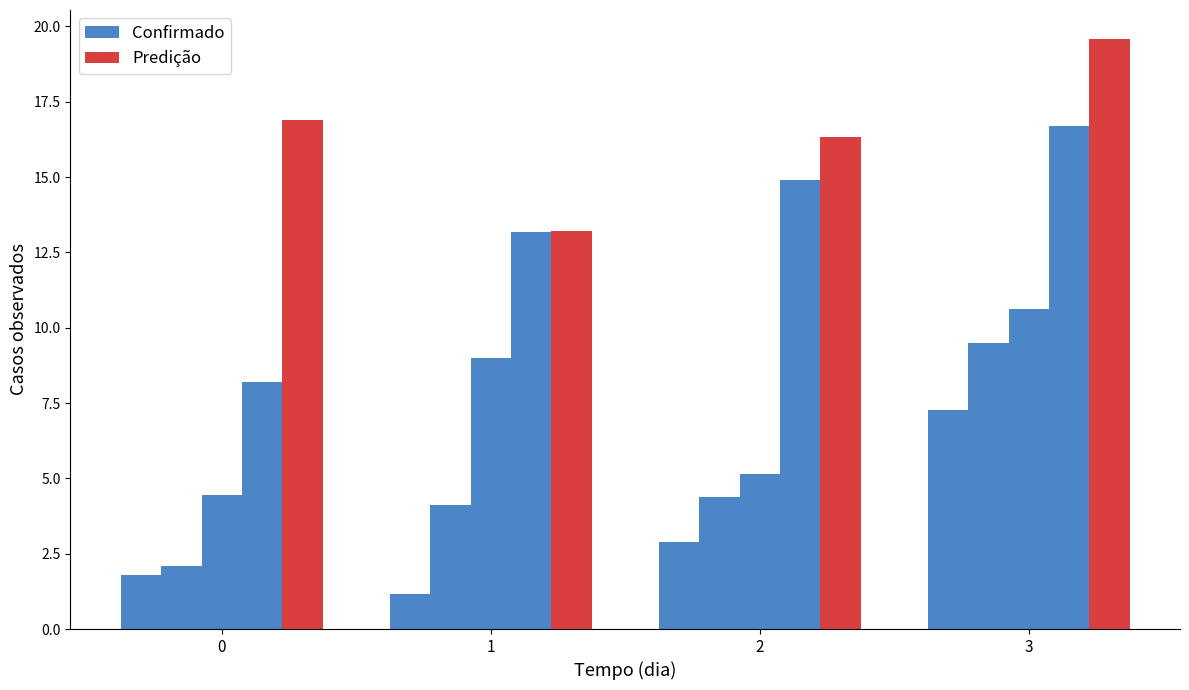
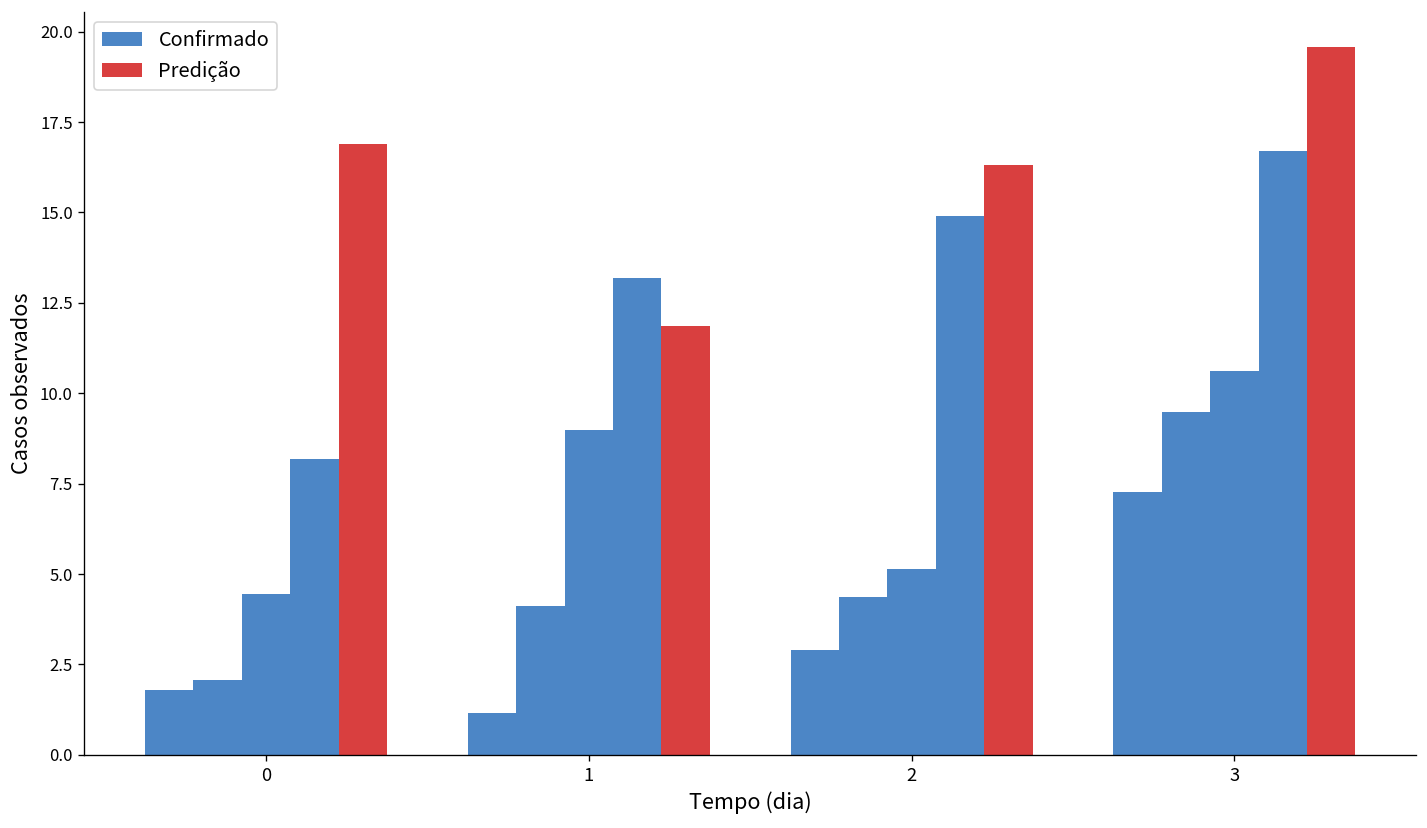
  {
    "Predição": {
      "0": 16.9,
-     "1": 13.2,
+     "1": 11.9,
      "2": 16.3,
      "3": 19.6
    }
  }
